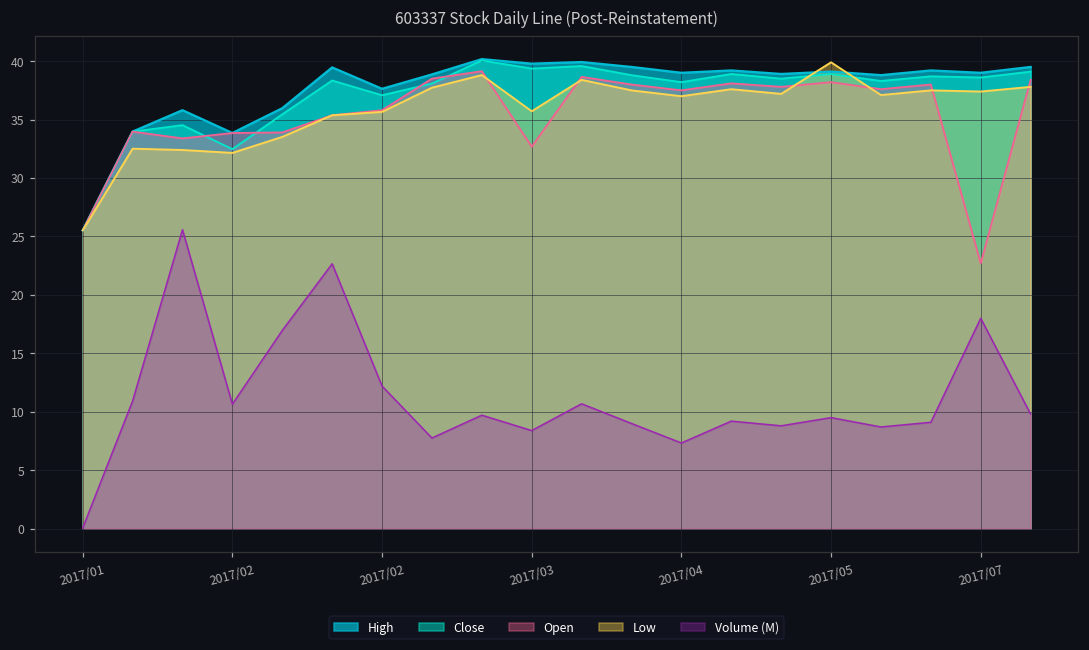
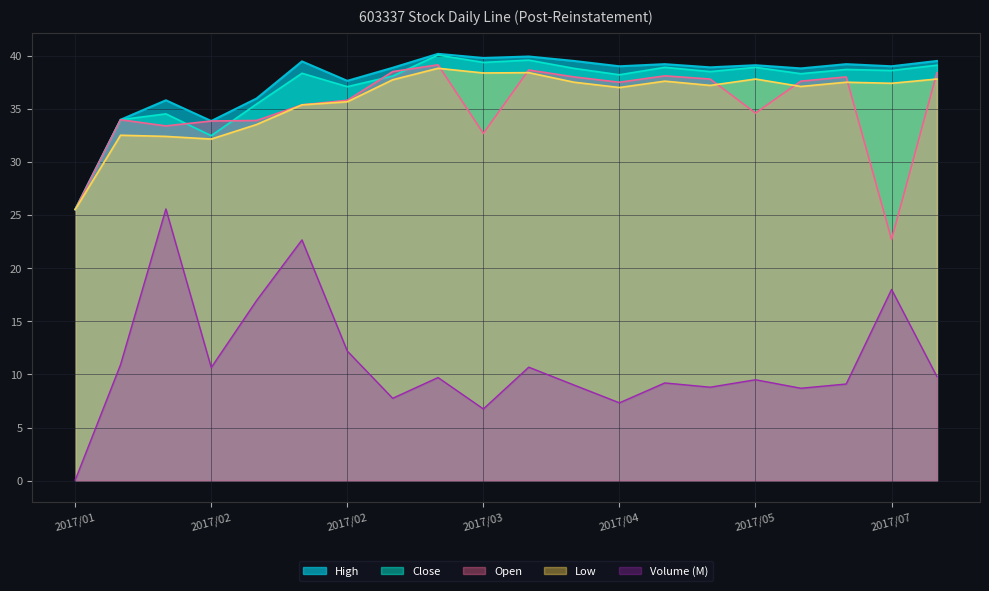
  {
    "Open": {
      "2017/03": 32.7,
      "2017/04": 37.5,
-     "2017/05": 38.2,
+     "2017/05": 34.6,
      "2017/07": 22.7
    },
    "Low": {
-     "2017/03": 35.7,
+     "2017/03": 38.4,
      "2017/04": 37.0,
-     "2017/05": 39.9,
+     "2017/05": 37.8,
      "2017/07": 37.4
    },
    "Volume (M)": {
      "2017/01": 0.1,
-     "2017/03": 8.4,
+     "2017/03": 6.8,
      "2017/04": 7.3,
      "2017/05": 9.5,
      "2017/07": 18.0
    }
  }
